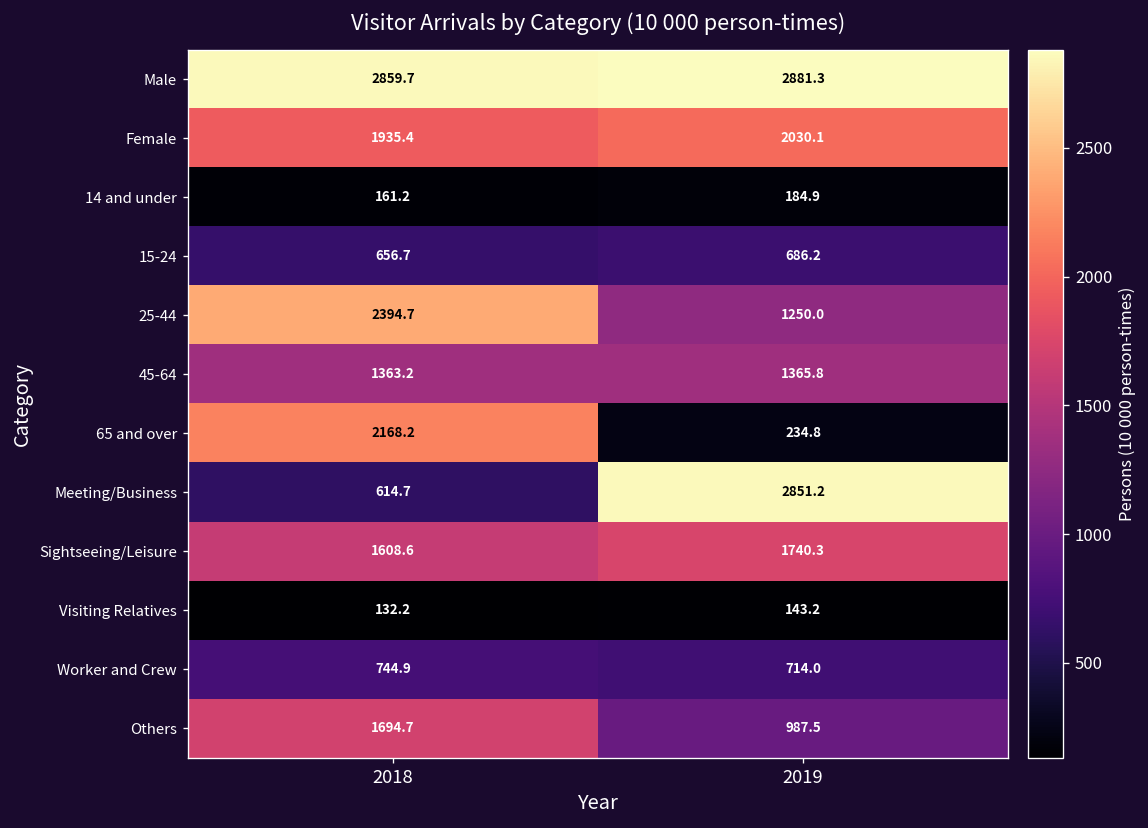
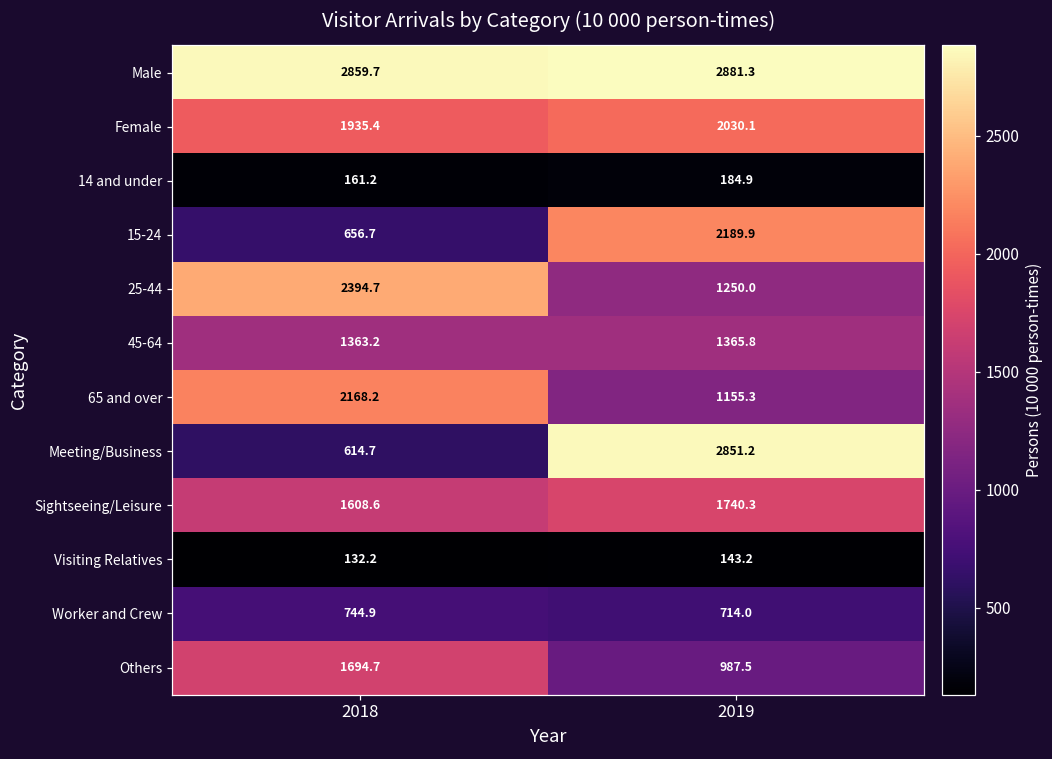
  {
    "Male": {
      "2018": 2859.7,
      "2019": 2881.3
    },
    "Female": {
      "2018": 1935.4,
      "2019": 2030.1
    },
    "14 and under": {
      "2018": 161.2,
      "2019": 184.9
    },
    "15-24": {
      "2018": 656.7,
-     "2019": 686.2
+     "2019": 2189.9
    },
    "25-44": {
      "2018": 2394.7,
      "2019": 1250.0
    },
    "45-64": {
      "2018": 1363.2,
      "2019": 1365.8
    },
    "65 and over": {
      "2018": 2168.2,
-     "2019": 234.8
+     "2019": 1155.3
    },
    "Meeting/Business": {
      "2018": 614.7,
      "2019": 2851.2
    },
    "Sightseeing/Leisure": {
      "2018": 1608.6,
      "2019": 1740.3
    },
    "Visiting Relatives": {
      "2018": 132.2,
      "2019": 143.2
    },
    "Worker and Crew": {
      "2018": 744.9,
      "2019": 714.0
    },
    "Others": {
      "2018": 1694.7,
      "2019": 987.5
    }
  }
